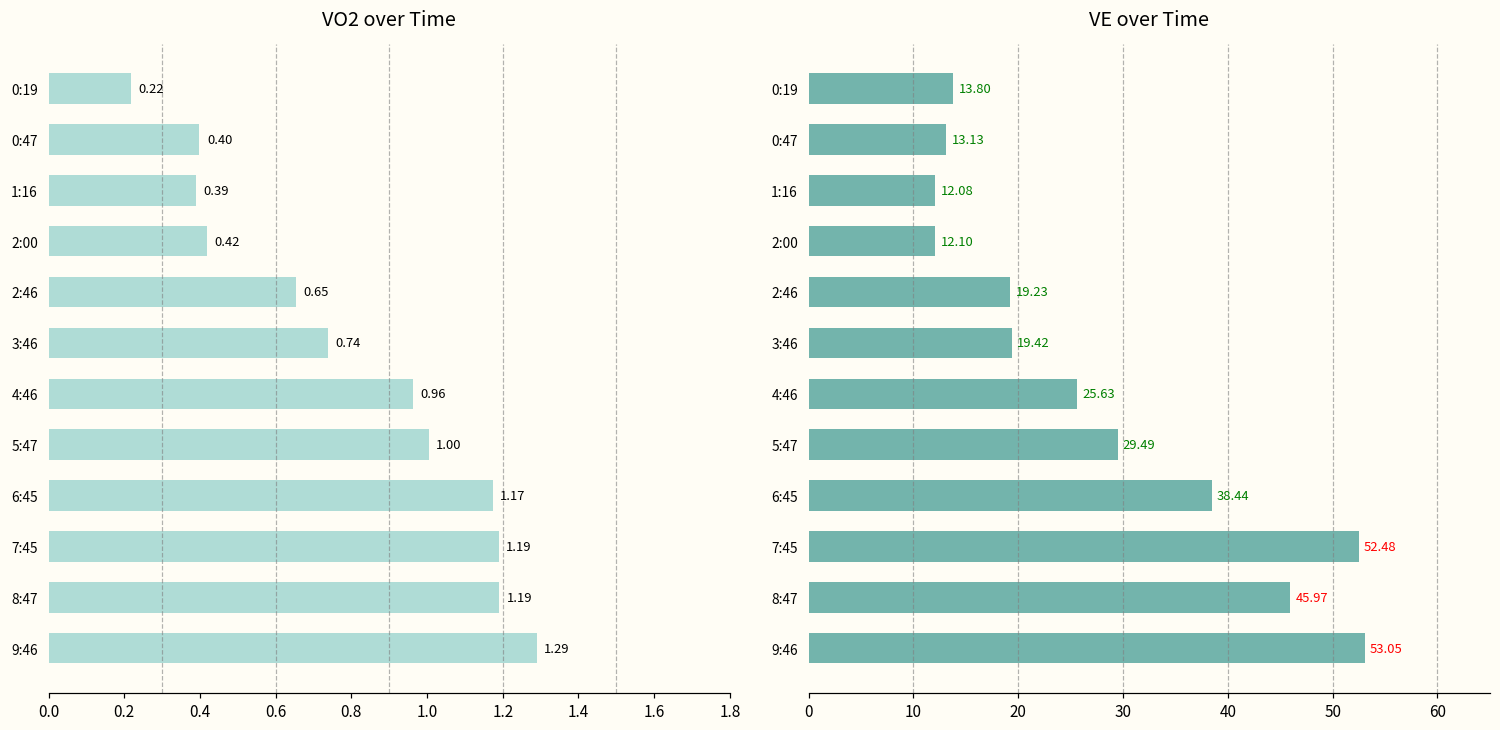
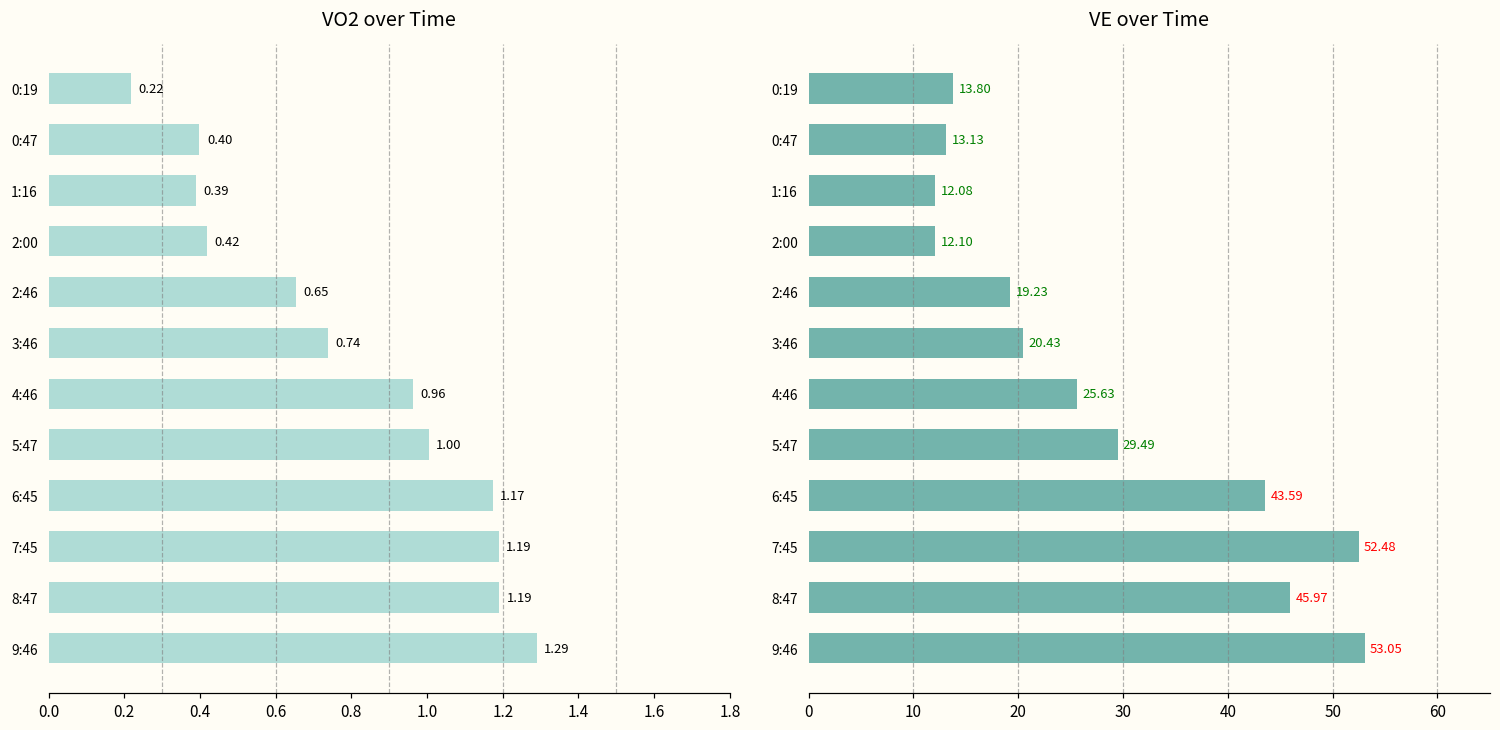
  {
    "VO2 over Time": {
      "0:19": 0.22,
      "0:47": 0.40,
      "1:16": 0.39,
      "2:00": 0.42,
      "2:46": 0.65,
      "3:46": 0.74,
      "4:46": 0.96,
      "5:47": 1.00,
      "6:45": 1.17,
      "7:45": 1.19,
      "8:47": 1.19,
      "9:46": 1.29
    },
    "VE over Time": {
      "0:19": 13.80,
      "0:47": 13.13,
      "1:16": 12.08,
      "2:00": 12.10,
      "2:46": 19.23,
-     "3:46": 19.42,
+     "3:46": 20.43,
      "4:46": 25.63,
      "5:47": 29.49,
-     "6:45": 38.44,
+     "6:45": 43.59,
      "7:45": 52.48,
      "8:47": 45.97,
      "9:46": 53.05
    }
  }
